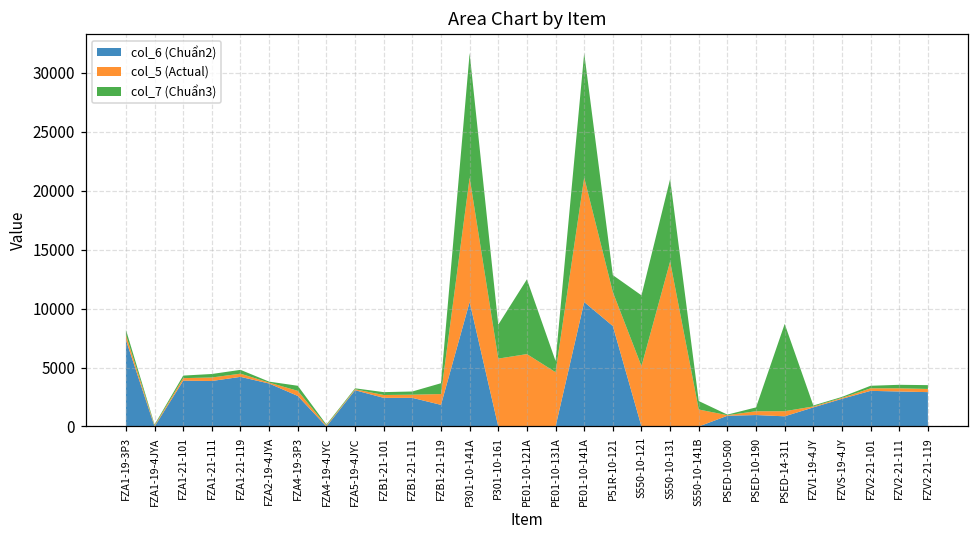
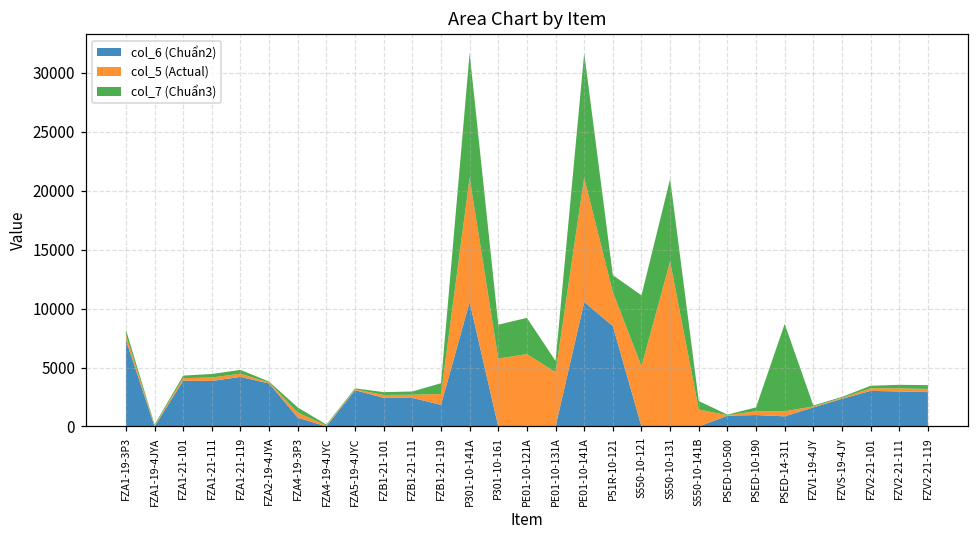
  {
    "col_6 (Chuẩn2)": {
      "FZA1-19-3P3": 7300,
      "FZA1-21-111": 3900,
      "FZA1-21-119": 4200,
-     "FZA4-19-3P3": 2600,
+     "FZA4-19-3P3": 700,
      "FZB1-21-101": 2400,
      "FZB1-21-111": 2400,
      "FZB1-21-119": 1800,
      "P301-10-141A": 10600,
      "P301-10-161": 0,
      "PE01-10-121A": 0,
      "PE01-10-131A": 0,
      "PE01-10-141A": 10600,
      "P51R-10-121": 8500,
      "S550-10-121": 0,
      "S550-10-131": 0,
      "S550-10-141B": 0,
      "PSED-10-190": 1000,
      "PSED-14-311": 900,
      "FZV2-21-111": 3000,
      "FZV2-21-119": 2900
    },
    "col_5 (Actual)": {
      "FZA1-19-3P3": 400,
      "FZA1-21-111": 300,
      "FZA1-21-119": 300,
      "FZA4-19-3P3": 400,
      "FZB1-21-101": 200,
      "FZB1-21-111": 300,
      "FZB1-21-119": 900,
      "P301-10-141A": 10600,
      "P301-10-161": 5800,
      "PE01-10-121A": 6100,
      "PE01-10-131A": 4600,
      "PE01-10-141A": 10600,
      "P51R-10-121": 2900,
      "S550-10-121": 5100,
      "S550-10-131": 14000,
      "S550-10-141B": 1400,
      "PSED-10-190": 300,
      "PSED-14-311": 400,
      "FZV2-21-111": 300,
      "FZV2-21-119": 300
    },
    "col_7 (Chuẩn3)": {
      "FZA1-19-3P3": 400,
      "FZA1-21-111": 300,
      "FZA1-21-119": 300,
      "FZA4-19-3P3": 400,
      "FZB1-21-101": 200,
      "FZB1-21-111": 300,
      "FZB1-21-119": 900,
      "P301-10-141A": 10600,
      "P301-10-161": 2900,
-     "PE01-10-121A": 6300,
+     "PE01-10-121A": 3100,
      "PE01-10-131A": 1000,
      "PE01-10-141A": 10600,
      "P51R-10-121": 1400,
      "S550-10-121": 6000,
      "S550-10-131": 7000,
      "S550-10-141B": 700,
      "PSED-10-190": 300,
      "PSED-14-311": 7400,
      "FZV2-21-111": 300,
      "FZV2-21-119": 300
    }
  }
